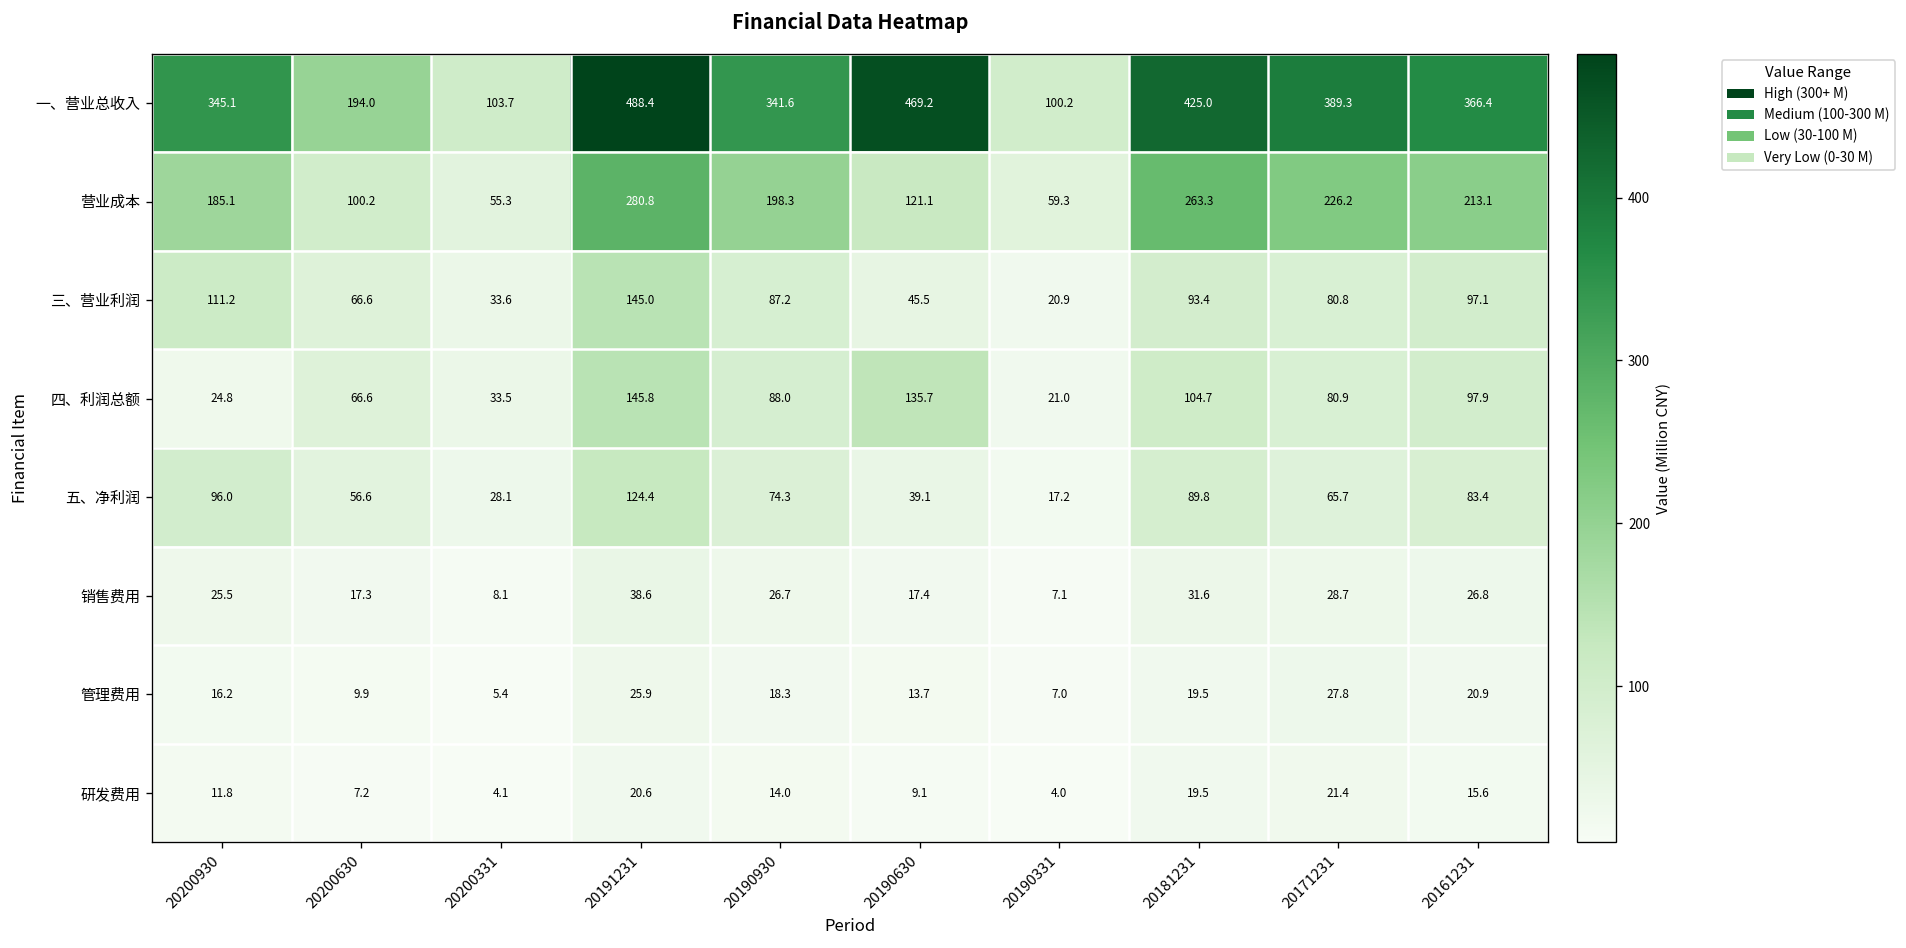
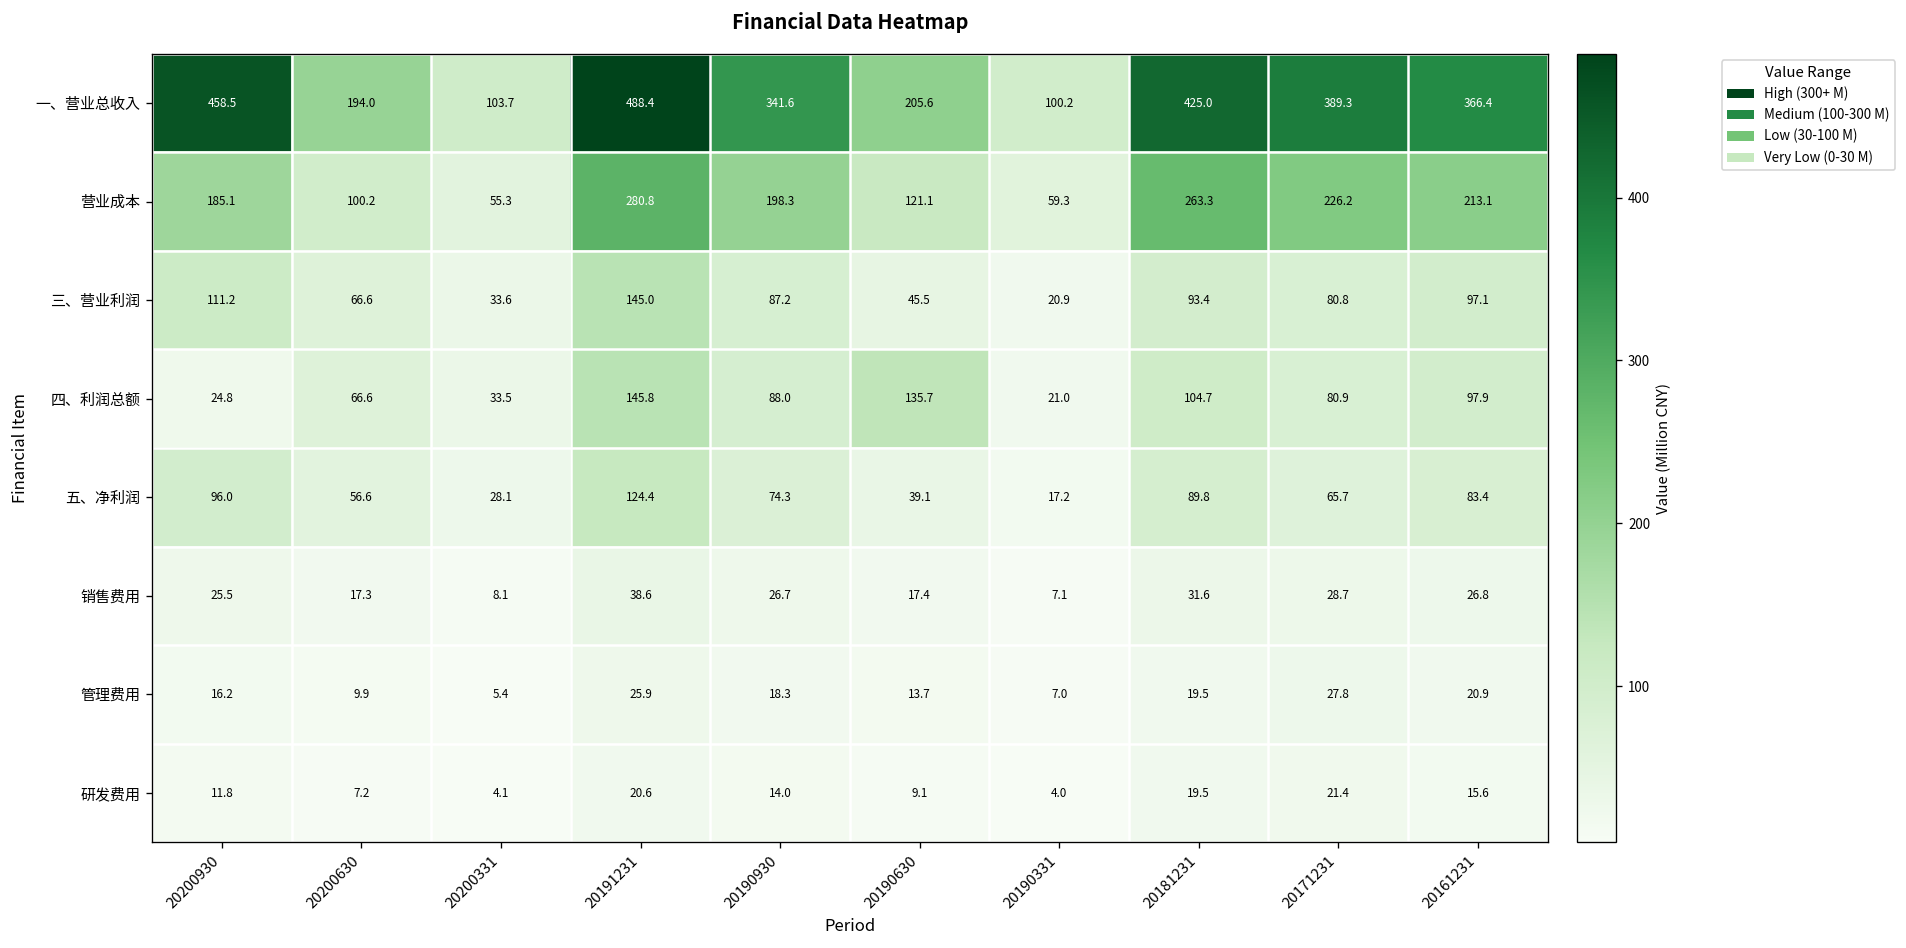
  {
    "一、营业总收入": {
-     "20200930": 345.1,
+     "20200930": 458.5,
      "20200630": 194.0,
      "20200331": 103.7,
      "20191231": 488.4,
      "20190930": 341.6,
-     "20190630": 469.2,
+     "20190630": 205.6,
      "20190331": 100.2,
      "20181231": 425.0,
      "20171231": 389.3,
      "20161231": 366.4
    },
    "营业成本": {
      "20200930": 185.1,
      "20200630": 100.2,
      "20200331": 55.3,
      "20191231": 280.8,
      "20190930": 198.3,
      "20190630": 121.1,
      "20190331": 59.3,
      "20181231": 263.3,
      "20171231": 226.2,
      "20161231": 213.1
    },
    "三、营业利润": {
      "20200930": 111.2,
      "20200630": 66.6,
      "20200331": 33.6,
      "20191231": 145.0,
      "20190930": 87.2,
      "20190630": 45.5,
      "20190331": 20.9,
      "20181231": 93.4,
      "20171231": 80.8,
      "20161231": 97.1
    },
    "四、利润总额": {
      "20200930": 24.8,
      "20200630": 66.6,
      "20200331": 33.5,
      "20191231": 145.8,
      "20190930": 88.0,
      "20190630": 135.7,
      "20190331": 21.0,
      "20181231": 104.7,
      "20171231": 80.9,
      "20161231": 97.9
    },
    "五、净利润": {
      "20200930": 96.0,
      "20200630": 56.6,
      "20200331": 28.1,
      "20191231": 124.4,
      "20190930": 74.3,
      "20190630": 39.1,
      "20190331": 17.2,
      "20181231": 89.8,
      "20171231": 65.7,
      "20161231": 83.4
    },
    "销售费用": {
      "20200930": 25.5,
      "20200630": 17.3,
      "20200331": 8.1,
      "20191231": 38.6,
      "20190930": 26.7,
      "20190630": 17.4,
      "20190331": 7.1,
      "20181231": 31.6,
      "20171231": 28.7,
      "20161231": 26.8
    },
    "管理费用": {
      "20200930": 16.2,
      "20200630": 9.9,
      "20200331": 5.4,
      "20191231": 25.9,
      "20190930": 18.3,
      "20190630": 13.7,
      "20190331": 7.0,
      "20181231": 19.5,
      "20171231": 27.8,
      "20161231": 20.9
    },
    "研发费用": {
      "20200930": 11.8,
      "20200630": 7.2,
      "20200331": 4.1,
      "20191231": 20.6,
      "20190930": 14.0,
      "20190630": 9.1,
      "20190331": 4.0,
      "20181231": 19.5,
      "20171231": 21.4,
      "20161231": 15.6
    }
  }
